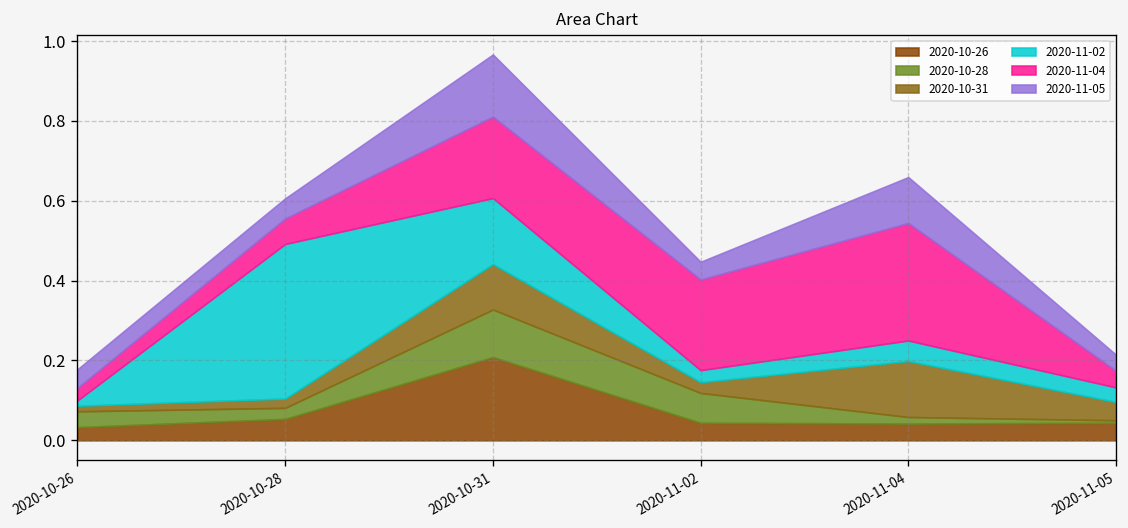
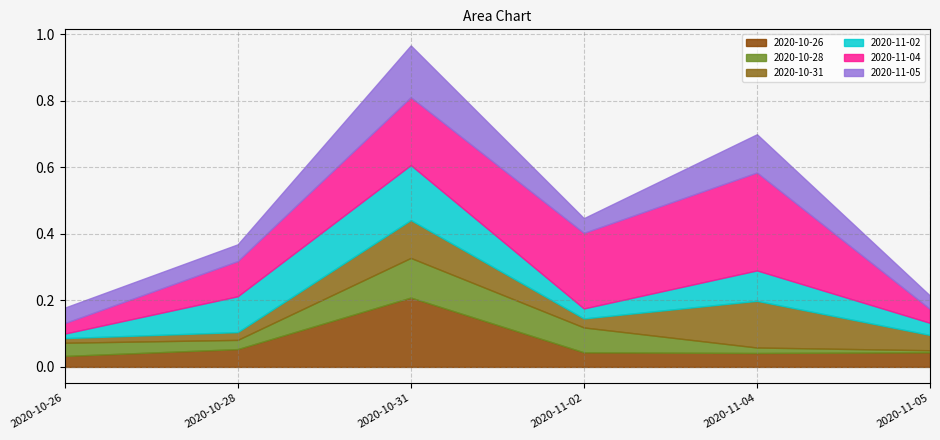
  {
    "2020-11-02": {
      "2020-10-26": 0.01,
-     "2020-10-28": 0.39,
+     "2020-10-28": 0.11,
      "2020-10-31": 0.17,
      "2020-11-02": 0.03,
-     "2020-11-04": 0.05,
+     "2020-11-04": 0.09,
      "2020-11-05": 0.04
    },
    "2020-11-04": {
      "2020-10-26": 0.03,
-     "2020-10-28": 0.06,
+     "2020-10-28": 0.11,
      "2020-10-31": 0.20,
      "2020-11-02": 0.23,
      "2020-11-04": 0.29,
      "2020-11-05": 0.04
    },
    "2020-11-05": {
      "2020-10-26": 0.05,
      "2020-10-28": 0.05,
      "2020-10-31": 0.16,
      "2020-11-02": 0.04,
      "2020-11-04": 0.12,
      "2020-11-05": 0.04
    }
  }
